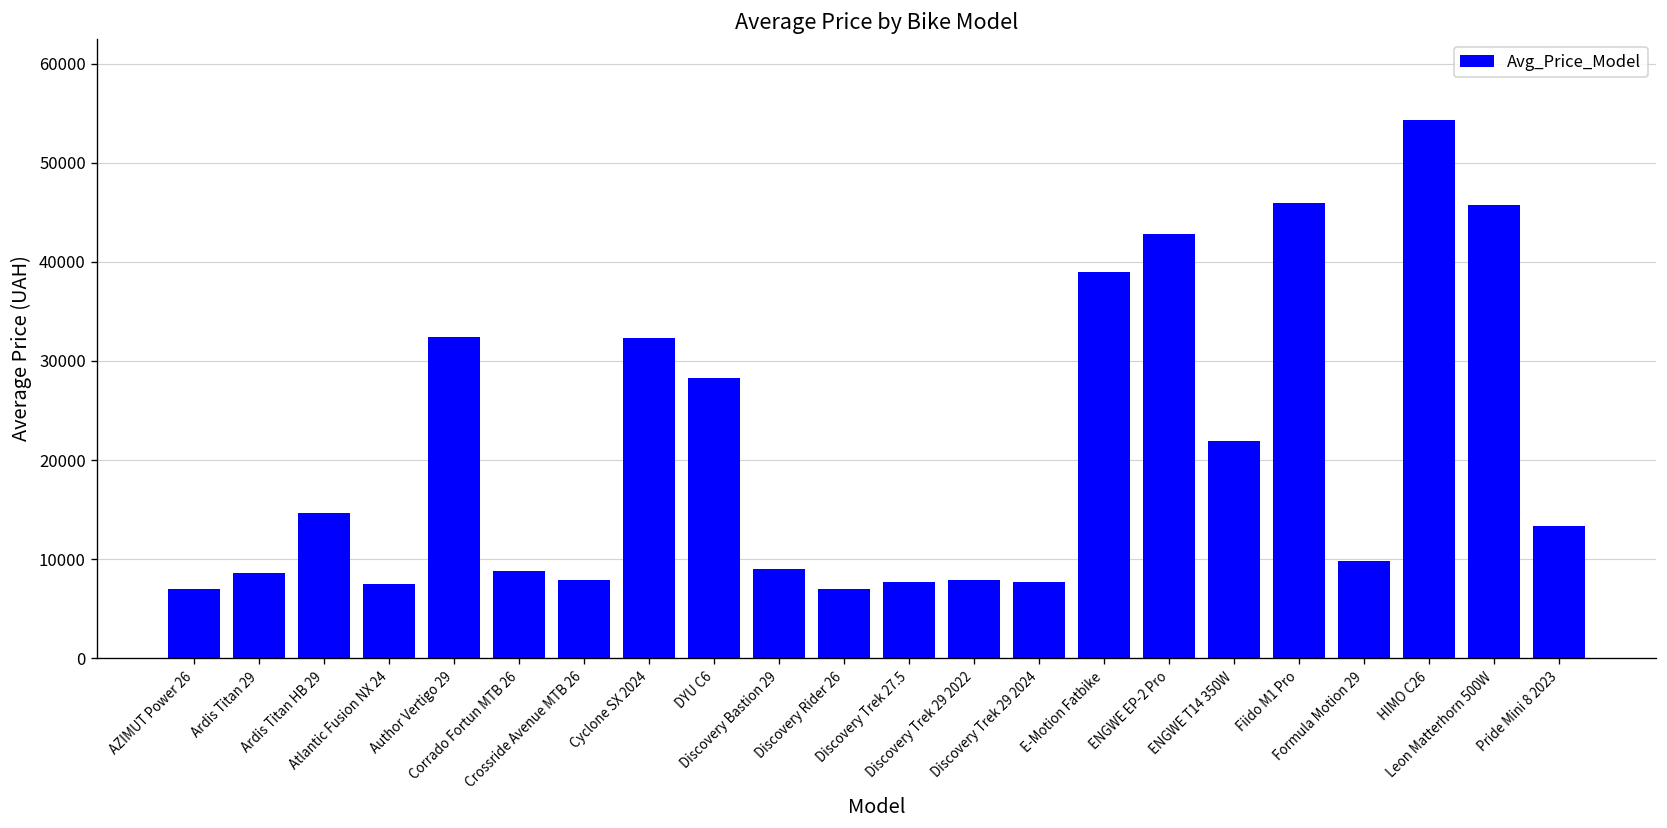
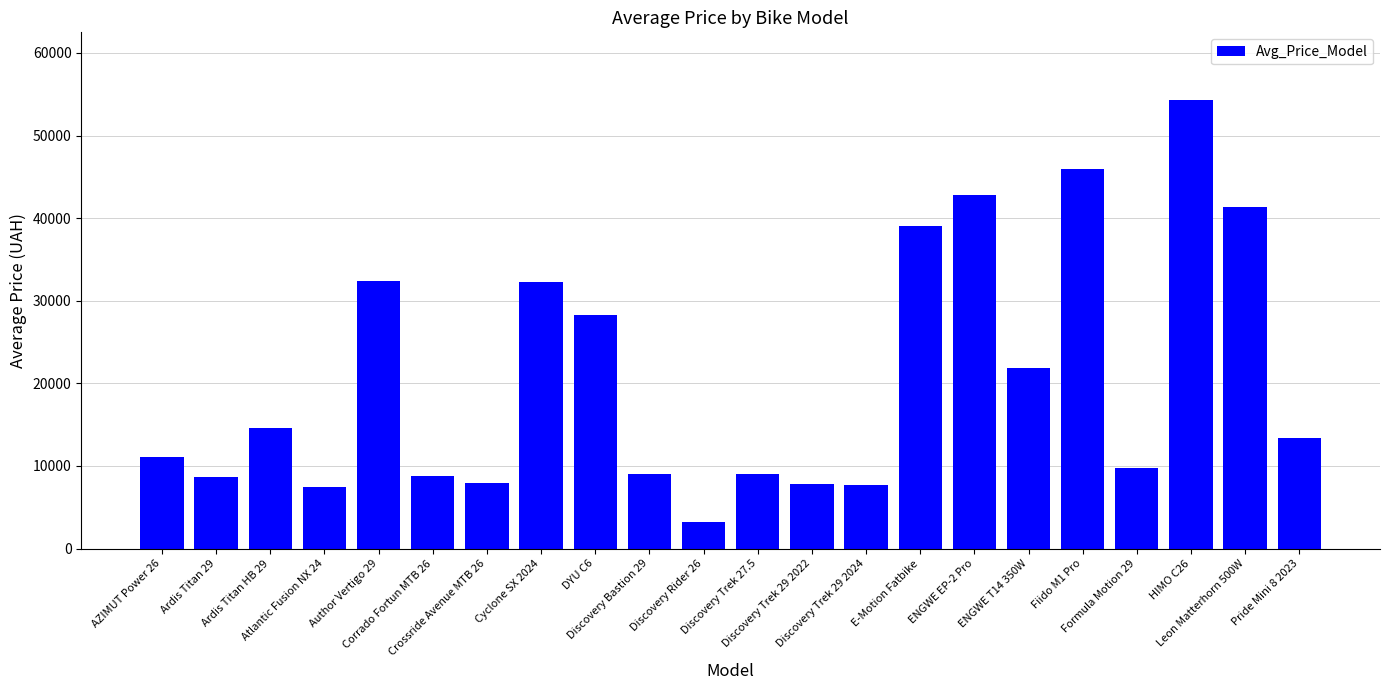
  {
-   "AZIMUT Power 26": 7000,
+   "AZIMUT Power 26": 11000,
    "Ardis Titan 29": 9000,
    "Ardis Titan HB 29": 15000,
    "Atlantic Fusion NX 24": 7000,
    "Author Vertigo 29": 32000,
    "Corrado Fortun MTB 26": 9000,
    "Crossride Avenue MTB 26": 8000,
    "Cyclone SX 2024": 32000,
    "DYU C6": 28000,
    "Discovery Bastion 29": 9000,
-   "Discovery Rider 26": 7000,
-   "Discovery Trek 27.5": 8000,
+   "Discovery Rider 26": 3000,
+   "Discovery Trek 27.5": 9000,
    "Discovery Trek 29 2022": 8000,
    "Discovery Trek 29 2024": 8000,
    "E-Motion Fatbike": 39000,
    "ENGWE EP-2 Pro": 43000,
    "ENGWE T14 350W": 22000,
    "Fiido M1 Pro": 46000,
    "Formula Motion 29": 10000,
    "HIMO C26": 54000,
-   "Leon Matterhorn 500W": 46000,
+   "Leon Matterhorn 500W": 41000,
    "Pride Mini 8 2023": 13000
  }
